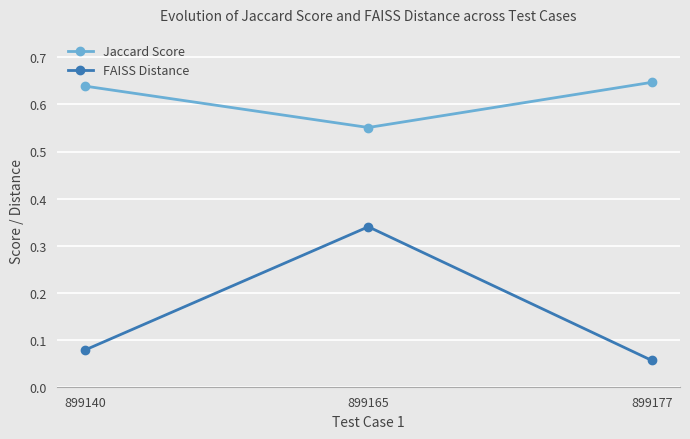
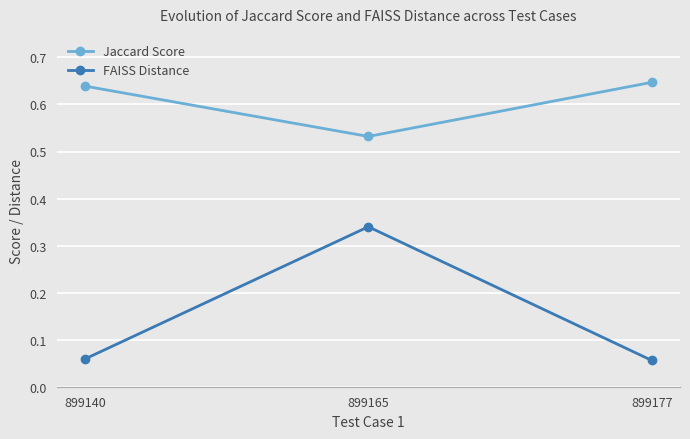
  {
    "Jaccard Score": {
      "899140": 0.64,
-     "899165": 0.55,
+     "899165": 0.53,
      "899177": 0.65
    },
    "FAISS Distance": {
-     "899140": 0.08,
+     "899140": 0.06,
      "899165": 0.34,
      "899177": 0.06
    }
  }
